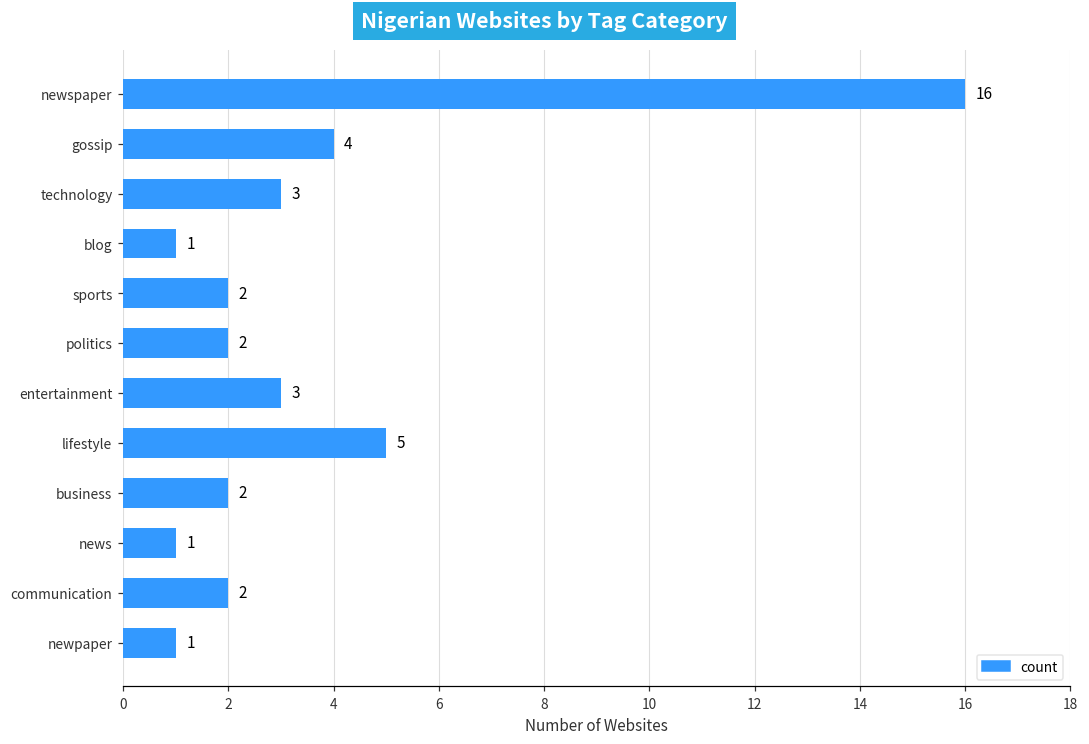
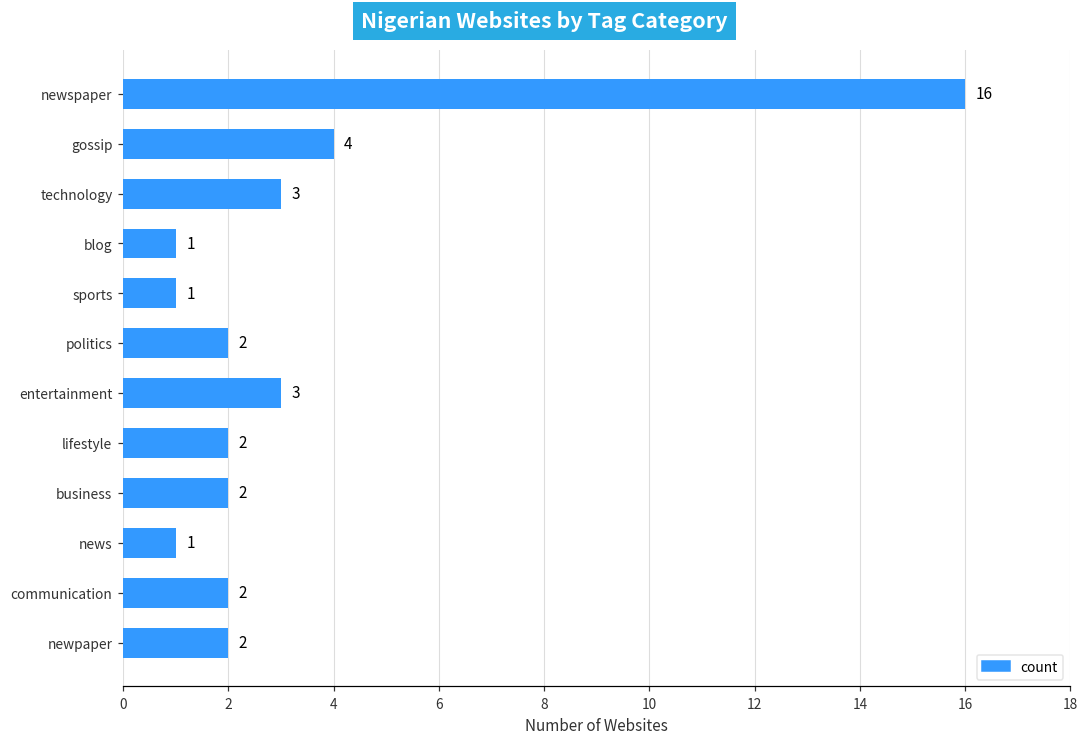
  {
    "newspaper": 16,
    "gossip": 4,
    "technology": 3,
    "blog": 1,
-   "sports": 2,
+   "sports": 1,
    "politics": 2,
    "entertainment": 3,
-   "lifestyle": 5,
+   "lifestyle": 2,
    "business": 2,
    "news": 1,
    "communication": 2,
-   "newpaper": 1
+   "newpaper": 2
  }
